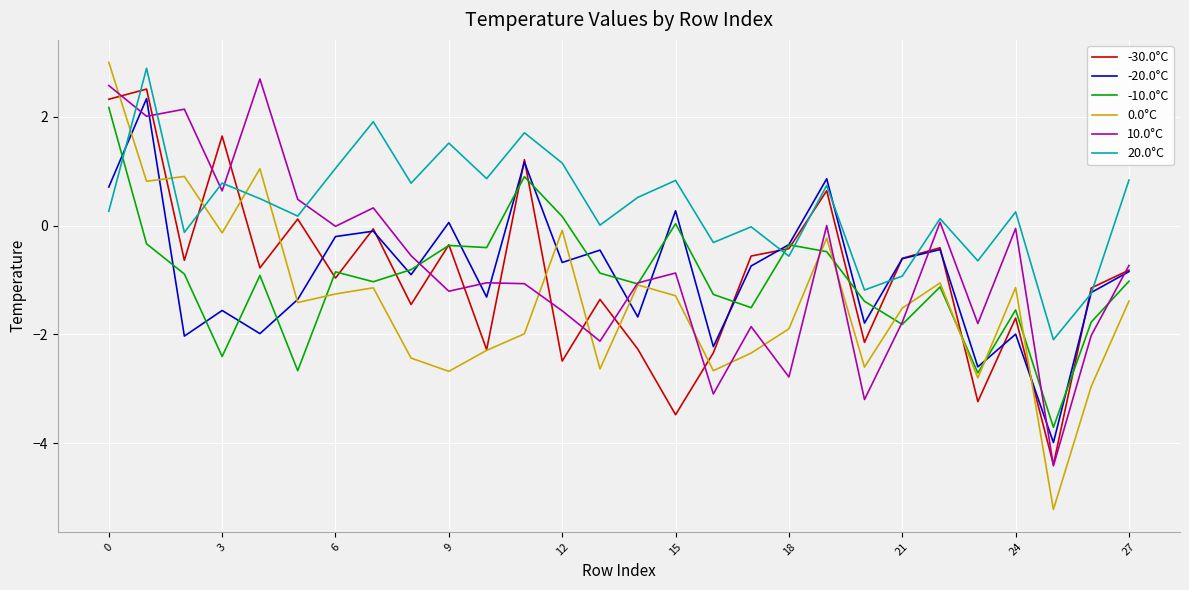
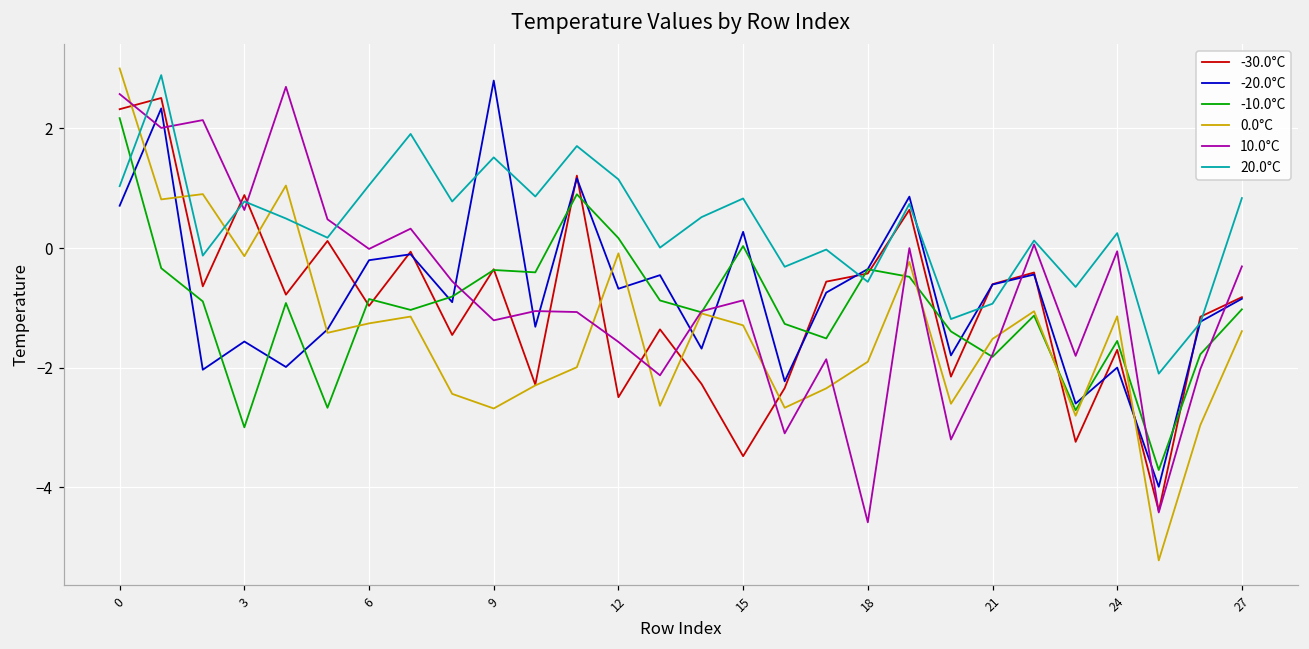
  {
    "-30.0°C": {
      "0": 2.3,
-     "3": 1.6,
+     "3": 0.9,
      "6": -1.0,
      "12": -2.5,
      "15": -3.5,
      "18": -0.4,
      "24": -1.7
    },
    "-20.0°C": {
      "0": 0.7,
      "3": -1.6,
      "6": -0.2,
-     "9": 0.1,
+     "9": 2.8,
      "12": -0.7,
      "15": 0.3,
      "24": -2.0
    },
    "-10.0°C": {
      "0": 2.2,
-     "3": -2.4,
+     "3": -3.0,
      "6": -0.9,
      "12": 0.2,
      "15": 0.0,
      "24": -1.6,
      "27": -1.0
    },
    "0.0°C": {
      "0": 3.0,
      "3": -0.1,
      "6": -1.3,
      "9": -2.7,
      "12": -0.1,
      "15": -1.3,
      "18": -1.9,
      "21": -1.5,
      "24": -1.1,
      "27": -1.4
    },
    "10.0°C": {
      "0": 2.6,
      "3": 0.6,
      "6": 0.0,
      "9": -1.2,
      "12": -1.6,
      "15": -0.9,
-     "18": -2.8,
+     "18": -4.6,
      "24": -0.1,
-     "27": -0.7
+     "27": -0.3
    },
    "20.0°C": {
-     "0": 0.3,
+     "0": 1.0,
      "3": 0.8,
      "6": 1.1,
      "9": 1.5,
      "12": 1.1,
      "15": 0.8,
      "18": -0.6,
      "21": -0.9,
      "24": 0.2,
      "27": 0.8
    }
  }
